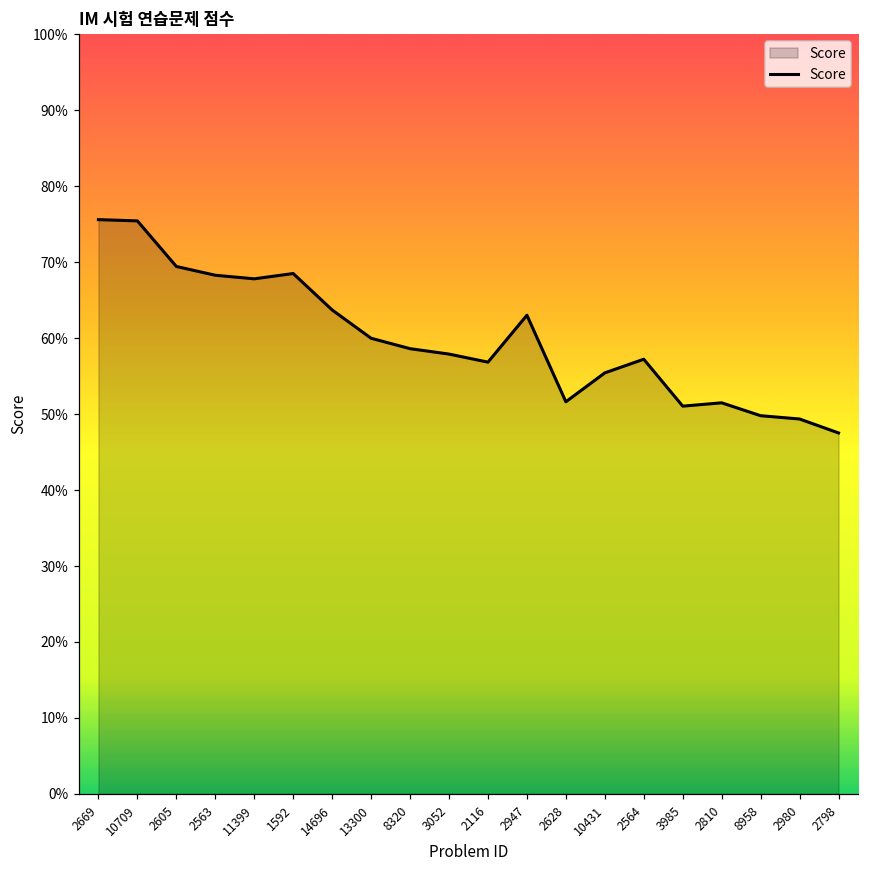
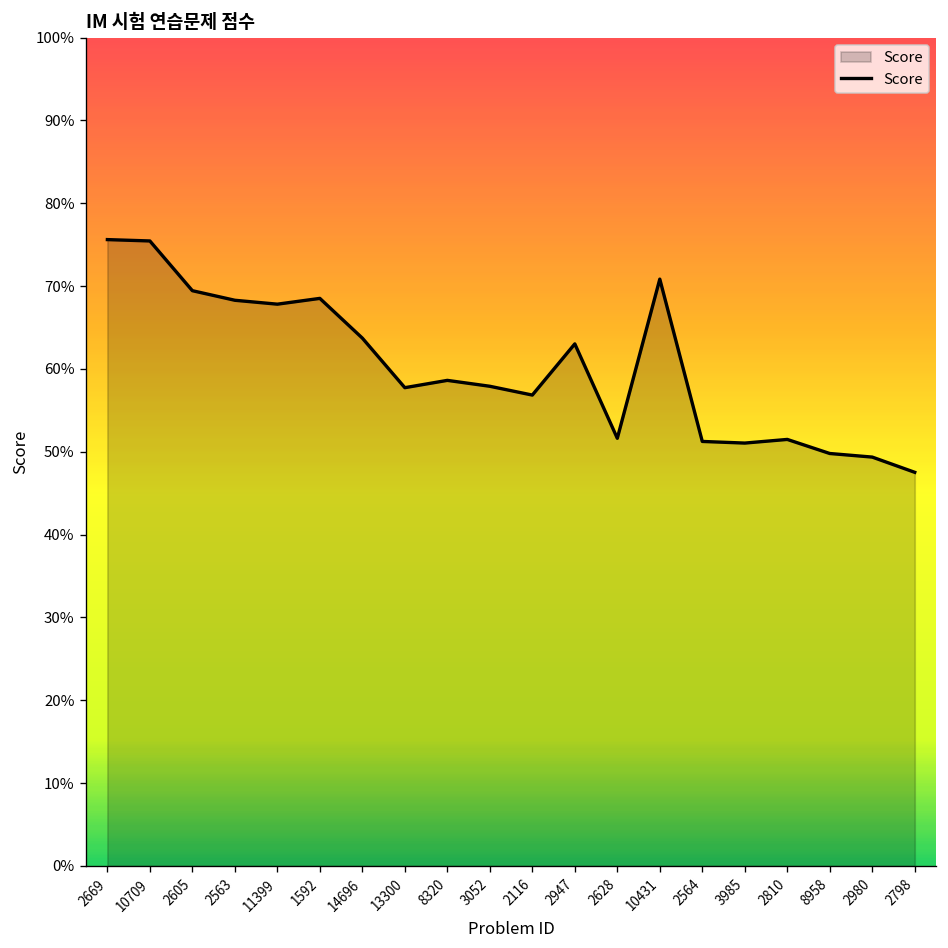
  {
    "2669": "76%",
    "10709": "75%",
    "2605": "69%",
    "2563": "68%",
    "11399": "68%",
    "1592": "69%",
    "14696": "64%",
-   "13300": "60%",
+   "13300": "58%",
    "8320": "59%",
    "3052": "58%",
    "2116": "57%",
    "2947": "63%",
    "2628": "52%",
-   "10431": "55%",
-   "2564": "57%",
+   "10431": "71%",
+   "2564": "51%",
    "3985": "51%",
    "2810": "51%",
    "8958": "50%",
    "2980": "49%",
    "2798": "48%"
  }
